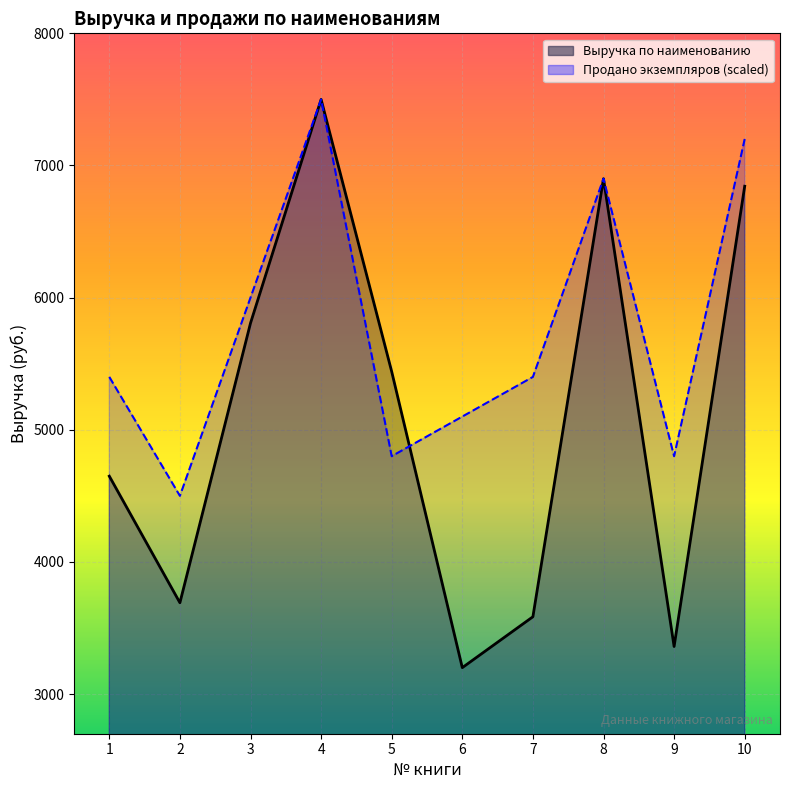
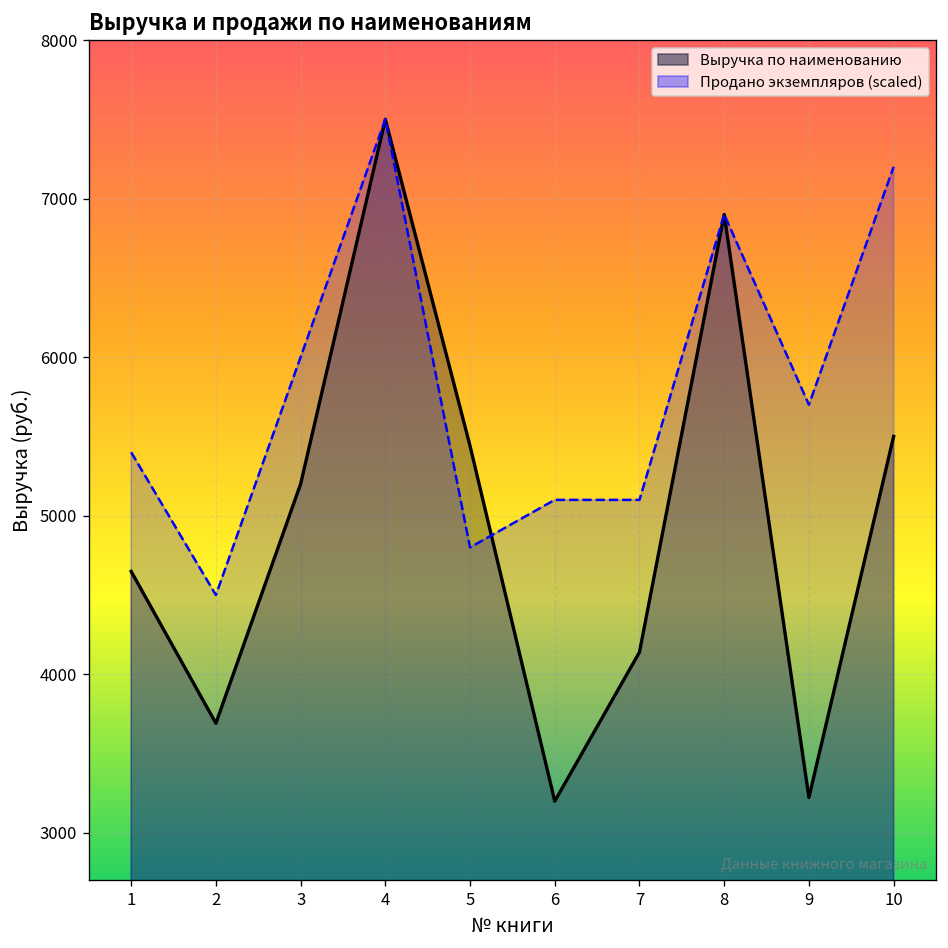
  {
    "Выручка по наименованию": {
      "1": 4650,
      "2": 3690,
-     "3": 5810,
+     "3": 5200,
      "5": 5440,
      "6": 3200,
-     "7": 3590,
-     "9": 3360,
-     "10": 6840
+     "7": 4140,
+     "9": 3220,
+     "10": 5500
    },
    "Продано экземпляров (scaled)": {
      "1": 5400,
      "2": 4500,
      "3": 6000,
      "5": 4800,
      "6": 5100,
-     "7": 5400,
-     "9": 4800,
+     "7": 5100,
+     "9": 5700,
      "10": 7200
    }
  }
